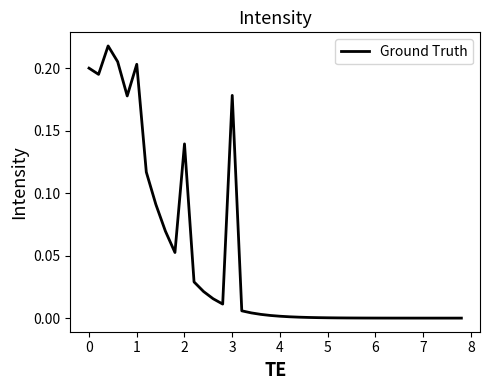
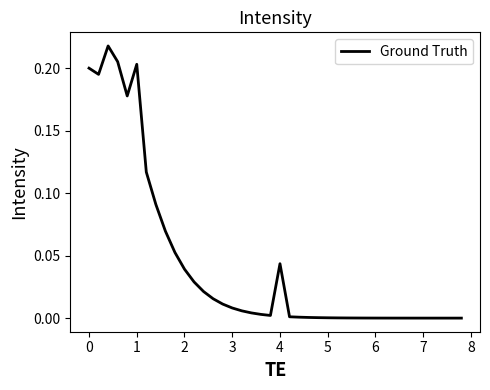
  {
    "0": 0.200,
    "1": 0.203,
-   "2": 0.139,
-   "3": 0.178,
-   "4": 0.002,
+   "2": 0.039,
+   "3": 0.008,
+   "4": 0.044,
    "5": 0.000,
    "6": 0.000,
    "7": 0.000
  }
